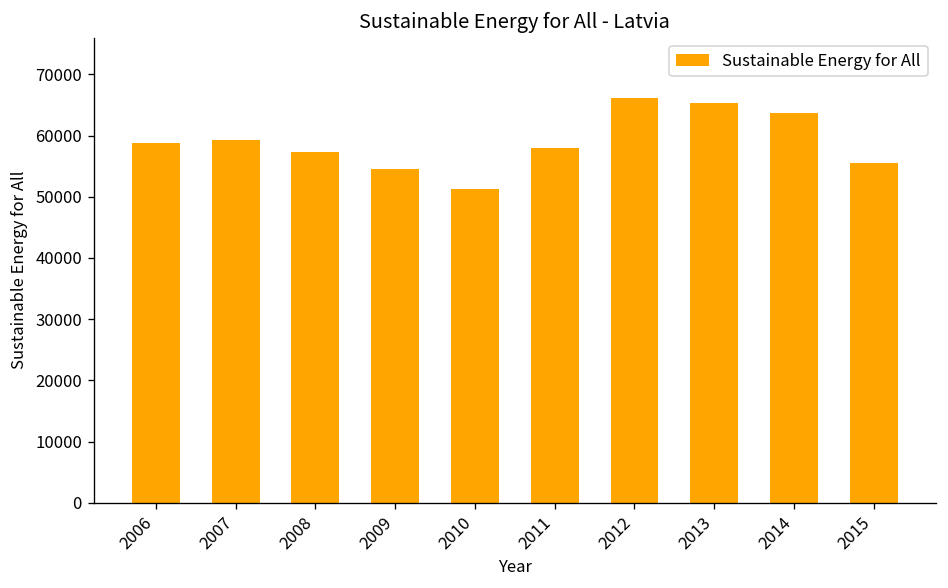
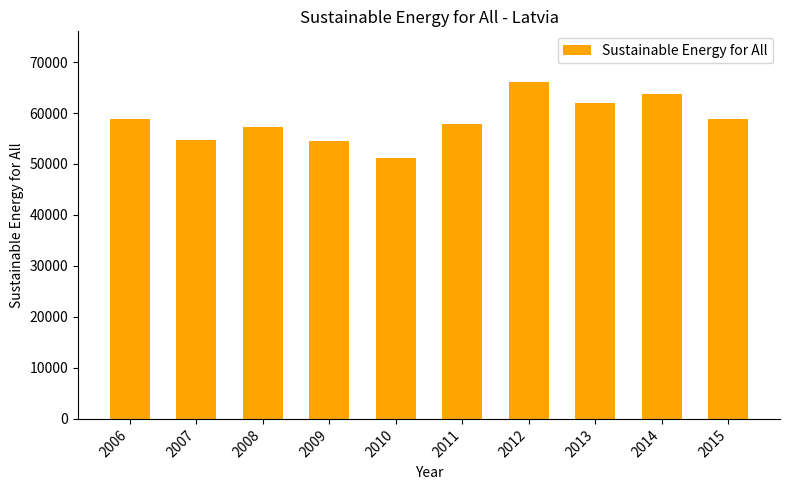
  {
    "2006": 59000,
-   "2007": 59000,
+   "2007": 55000,
    "2008": 57000,
    "2009": 55000,
    "2010": 51000,
    "2011": 58000,
    "2012": 66000,
-   "2013": 65000,
+   "2013": 62000,
    "2014": 64000,
-   "2015": 55000
+   "2015": 59000
  }
